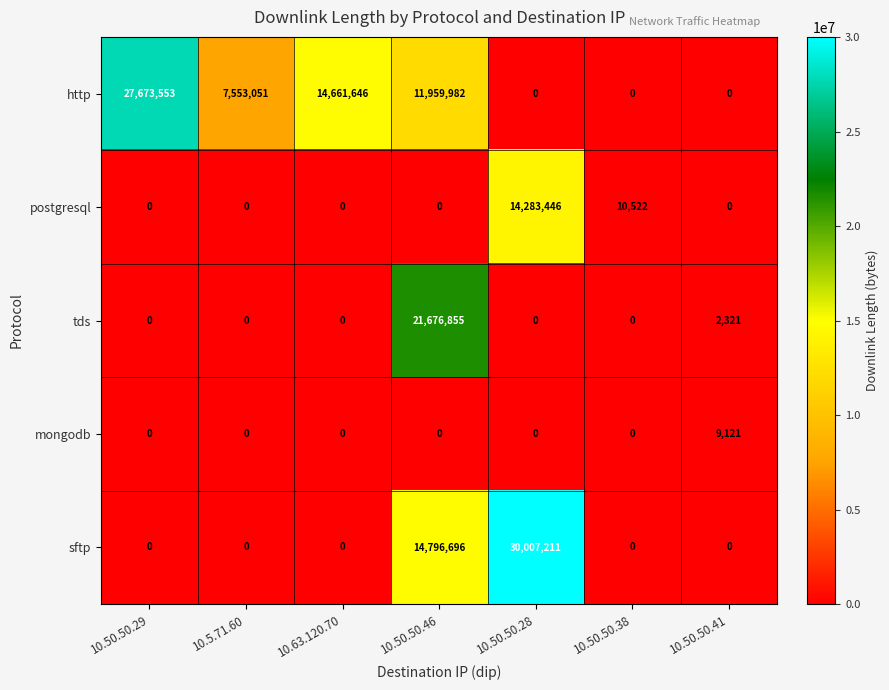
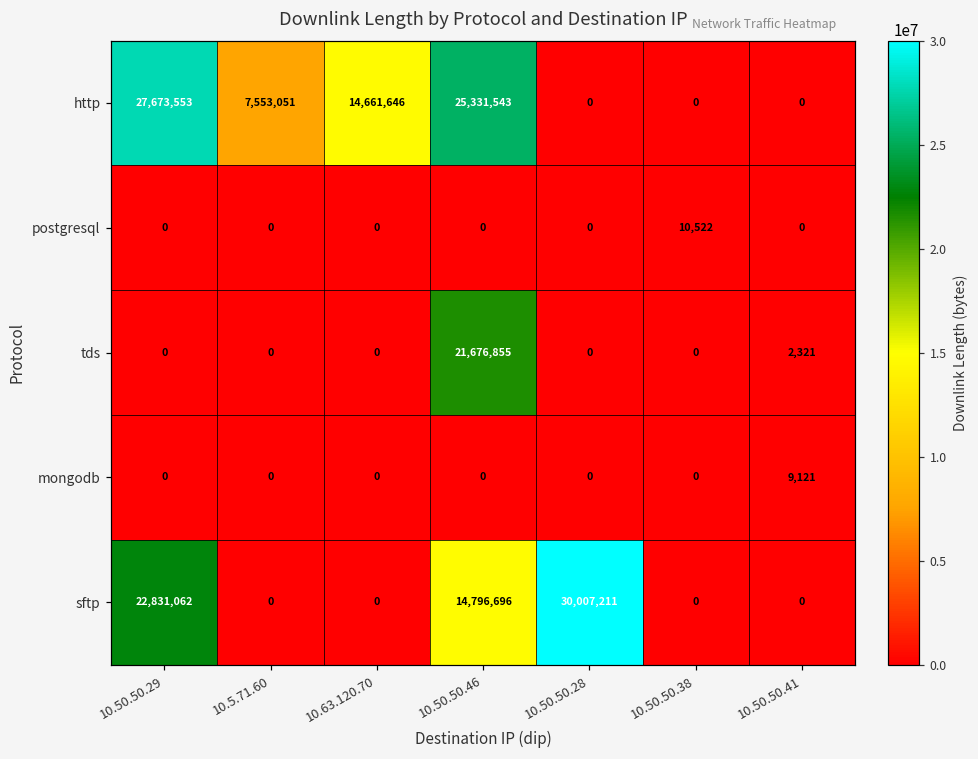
  {
    "http": {
      "10.50.50.29": "27,673,553",
      "10.5.71.60": "7,553,051",
      "10.63.120.70": "14,661,646",
-     "10.50.50.46": "11,959,982",
+     "10.50.50.46": "25,331,543",
      "10.50.50.28": "0",
      "10.50.50.38": "0",
      "10.50.50.41": "0"
    },
    "postgresql": {
      "10.50.50.29": "0",
      "10.5.71.60": "0",
      "10.63.120.70": "0",
      "10.50.50.46": "0",
-     "10.50.50.28": "14,283,446",
+     "10.50.50.28": "0",
      "10.50.50.38": "10,522",
      "10.50.50.41": "0"
    },
    "tds": {
      "10.50.50.29": "0",
      "10.5.71.60": "0",
      "10.63.120.70": "0",
      "10.50.50.46": "21,676,855",
      "10.50.50.28": "0",
      "10.50.50.38": "0",
      "10.50.50.41": "2,321"
    },
    "mongodb": {
      "10.50.50.29": "0",
      "10.5.71.60": "0",
      "10.63.120.70": "0",
      "10.50.50.46": "0",
      "10.50.50.28": "0",
      "10.50.50.38": "0",
      "10.50.50.41": "9,121"
    },
    "sftp": {
-     "10.50.50.29": "0",
+     "10.50.50.29": "22,831,062",
      "10.5.71.60": "0",
      "10.63.120.70": "0",
      "10.50.50.46": "14,796,696",
      "10.50.50.28": "30,007,211",
      "10.50.50.38": "0",
      "10.50.50.41": "0"
    }
  }
